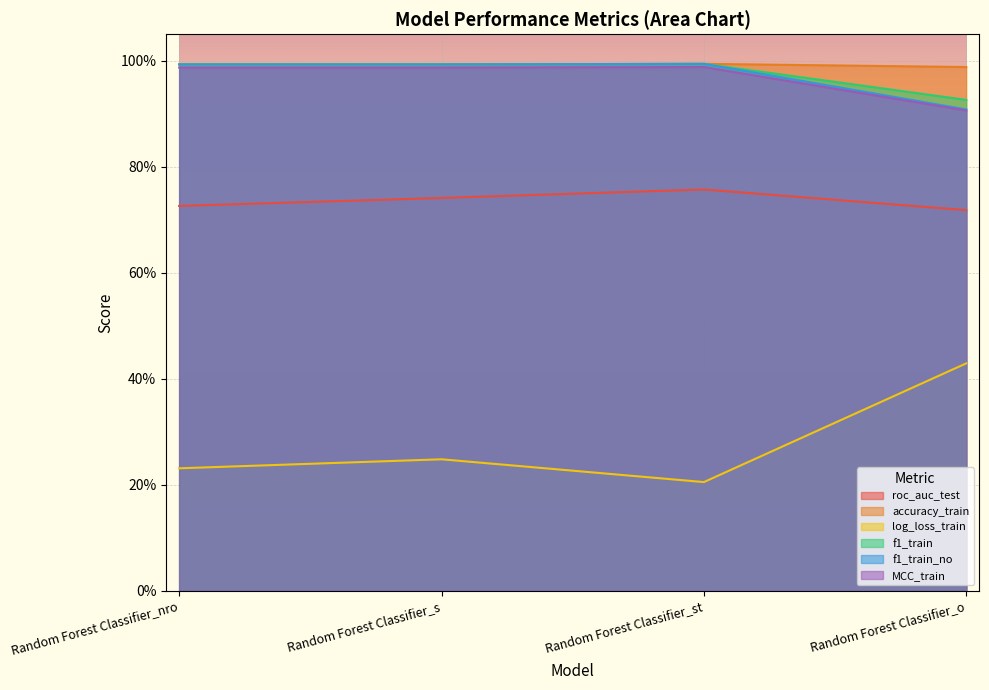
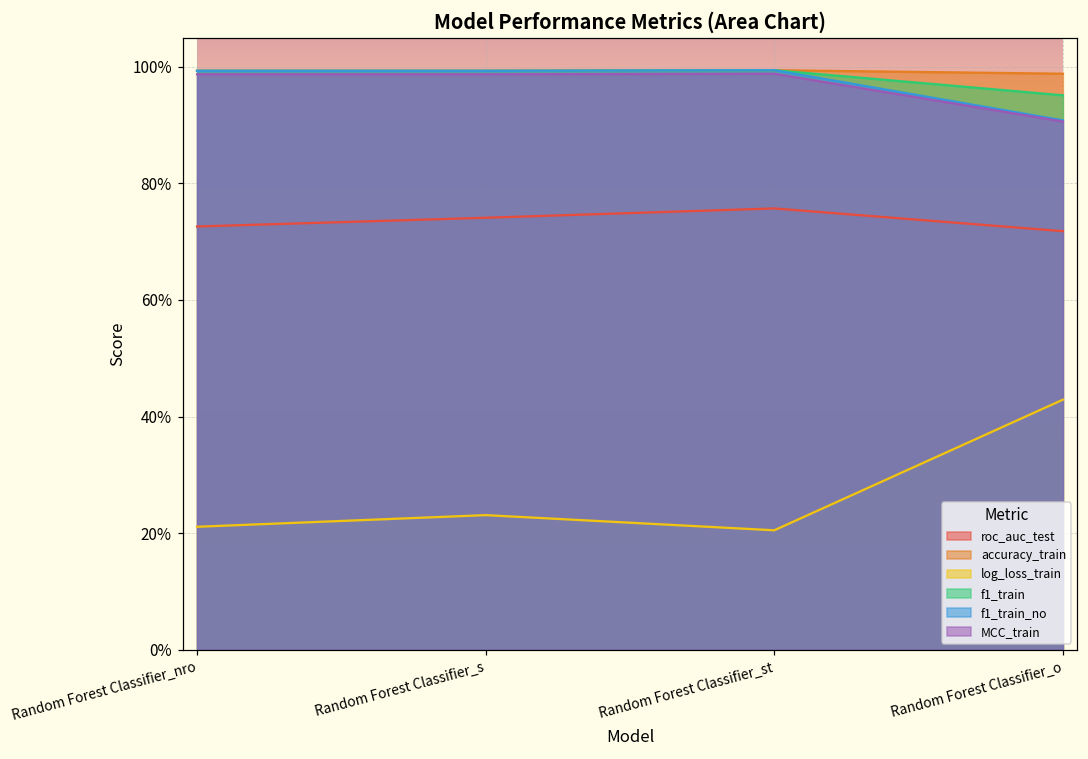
  {
    "log_loss_train": {
-     "Random Forest Classifier_nro": "23%",
-     "Random Forest Classifier_s": "25%",
+     "Random Forest Classifier_nro": "21%",
+     "Random Forest Classifier_s": "23%",
      "Random Forest Classifier_st": "21%",
      "Random Forest Classifier_o": "43%"
    },
    "f1_train": {
-     "Random Forest Classifier_o": "93%"
+     "Random Forest Classifier_o": "95%"
    },
    "MCC_train": {
      "Random Forest Classifier_nro": "99%",
      "Random Forest Classifier_s": "99%",
      "Random Forest Classifier_st": "99%"
    }
  }
